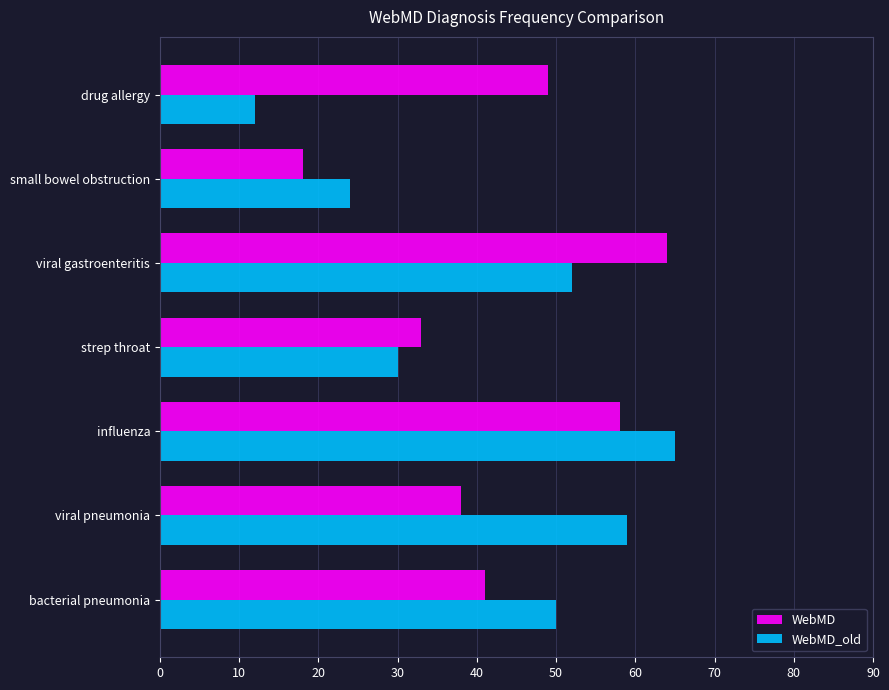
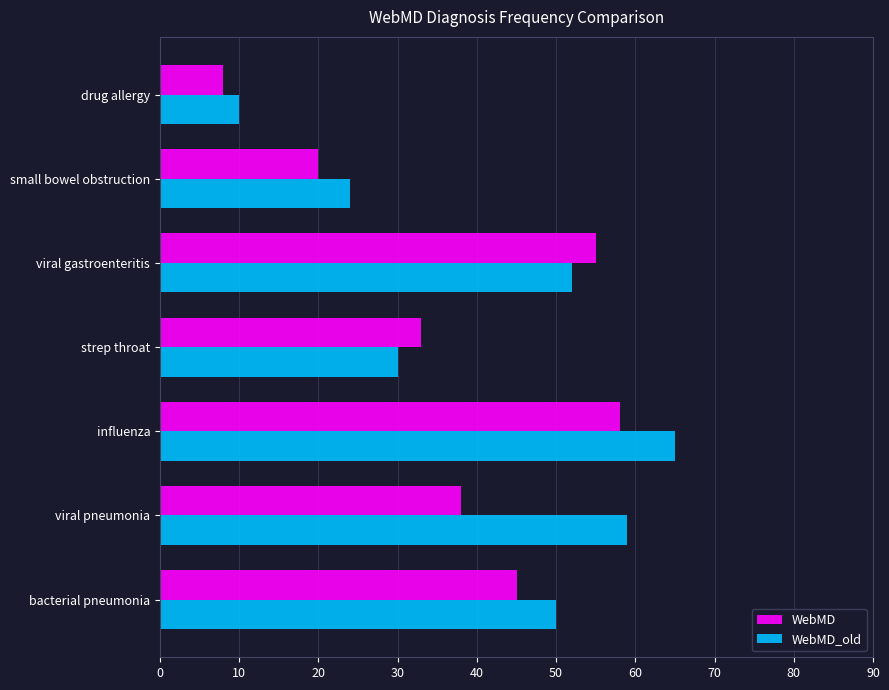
  {
    "WebMD": {
-     "drug allergy": 49,
-     "small bowel obstruction": 18,
-     "viral gastroenteritis": 64,
+     "drug allergy": 8,
+     "small bowel obstruction": 20,
+     "viral gastroenteritis": 55,
      "strep throat": 33,
      "influenza": 58,
      "viral pneumonia": 38,
-     "bacterial pneumonia": 41
+     "bacterial pneumonia": 45
    },
    "WebMD_old": {
-     "drug allergy": 12,
+     "drug allergy": 10,
      "small bowel obstruction": 24,
      "viral gastroenteritis": 52,
      "strep throat": 30,
      "influenza": 65,
      "viral pneumonia": 59,
      "bacterial pneumonia": 50
    }
  }
